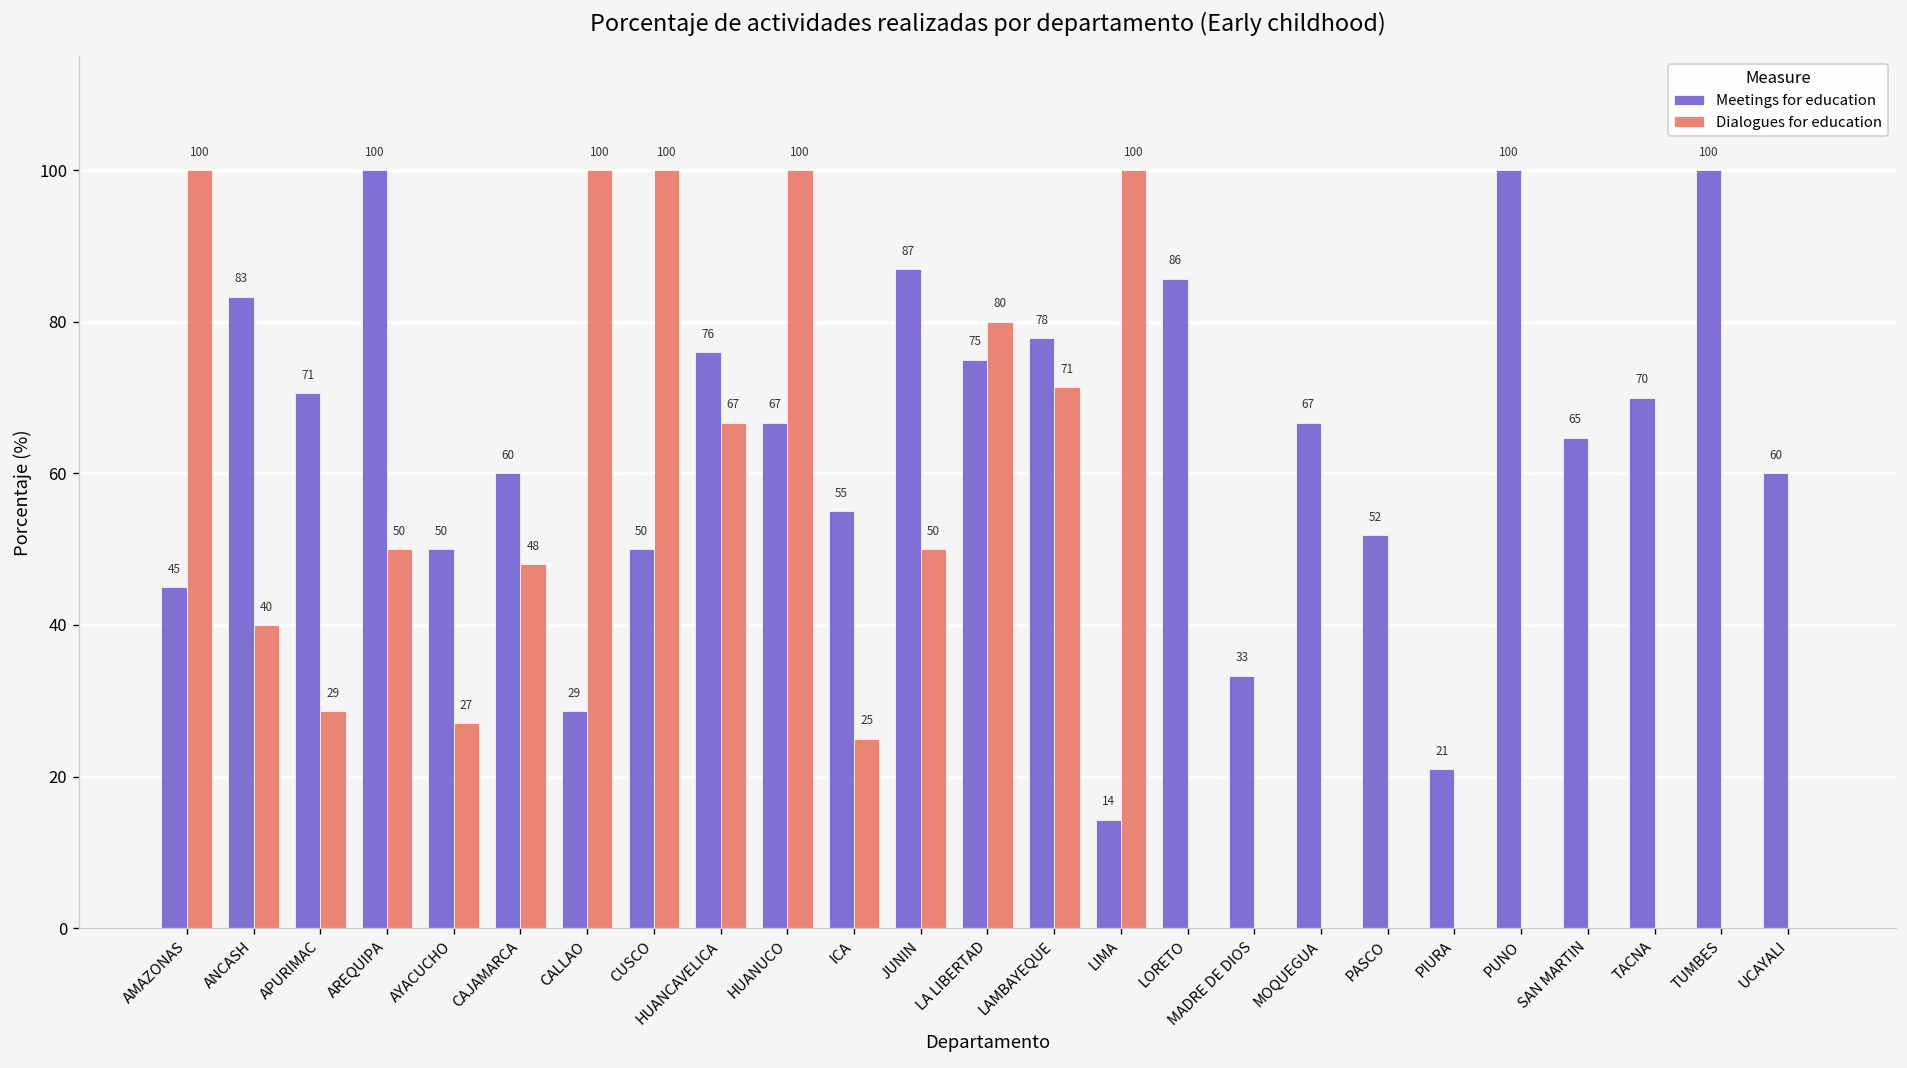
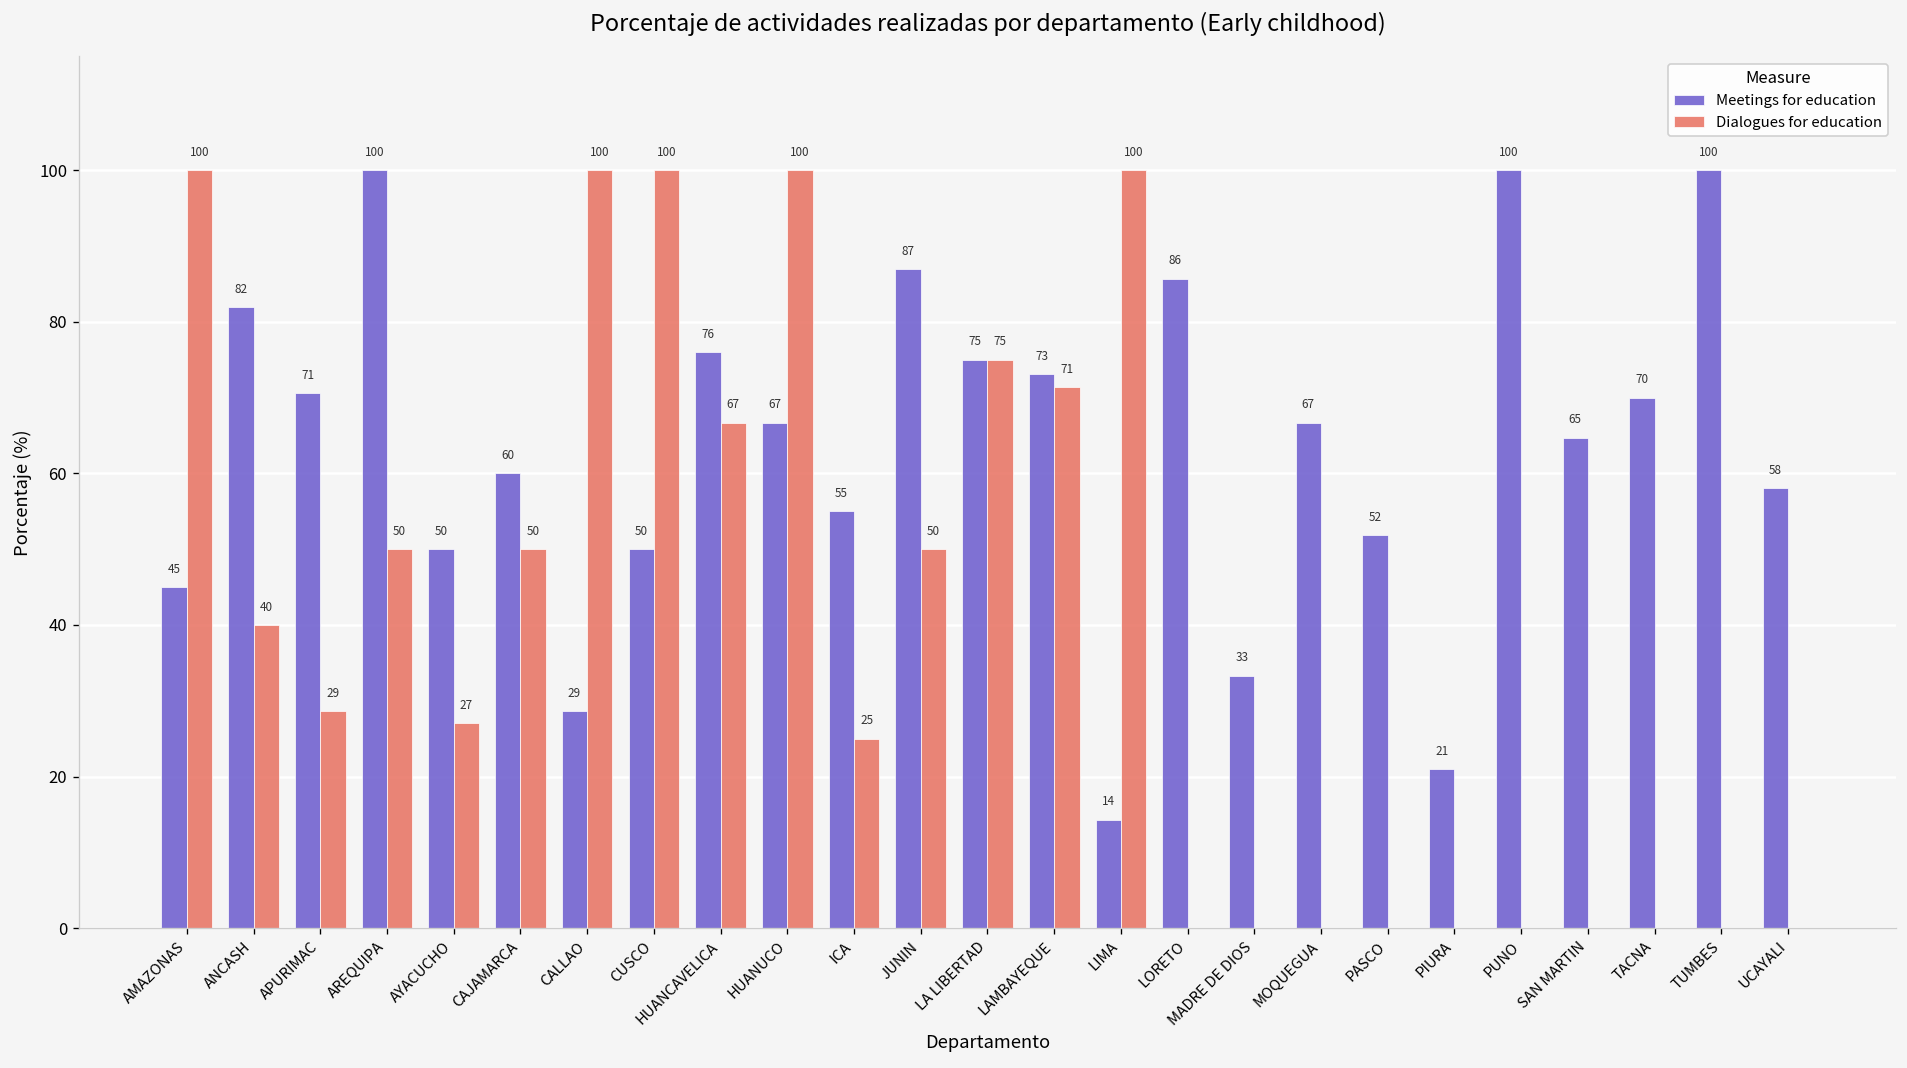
  {
    "Meetings for education": {
      "AMAZONAS": 45,
-     "ANCASH": 83,
+     "ANCASH": 82,
      "APURIMAC": 71,
      "AREQUIPA": 100,
      "AYACUCHO": 50,
      "CAJAMARCA": 60,
      "CALLAO": 29,
      "CUSCO": 50,
      "HUANCAVELICA": 76,
      "HUANUCO": 67,
      "ICA": 55,
      "JUNIN": 87,
      "LA LIBERTAD": 75,
-     "LAMBAYEQUE": 78,
+     "LAMBAYEQUE": 73,
      "LIMA": 14,
      "LORETO": 86,
      "MADRE DE DIOS": 33,
      "MOQUEGUA": 67,
      "PASCO": 52,
      "PIURA": 21,
      "PUNO": 100,
      "SAN MARTIN": 65,
      "TACNA": 70,
      "TUMBES": 100,
-     "UCAYALI": 60
+     "UCAYALI": 58
    },
    "Dialogues for education": {
      "AMAZONAS": 100,
      "ANCASH": 40,
      "APURIMAC": 29,
      "AREQUIPA": 50,
      "AYACUCHO": 27,
-     "CAJAMARCA": 48,
+     "CAJAMARCA": 50,
      "CALLAO": 100,
      "CUSCO": 100,
      "HUANCAVELICA": 67,
      "HUANUCO": 100,
      "ICA": 25,
      "JUNIN": 50,
-     "LA LIBERTAD": 80,
+     "LA LIBERTAD": 75,
      "LAMBAYEQUE": 71,
      "LIMA": 100
    }
  }
